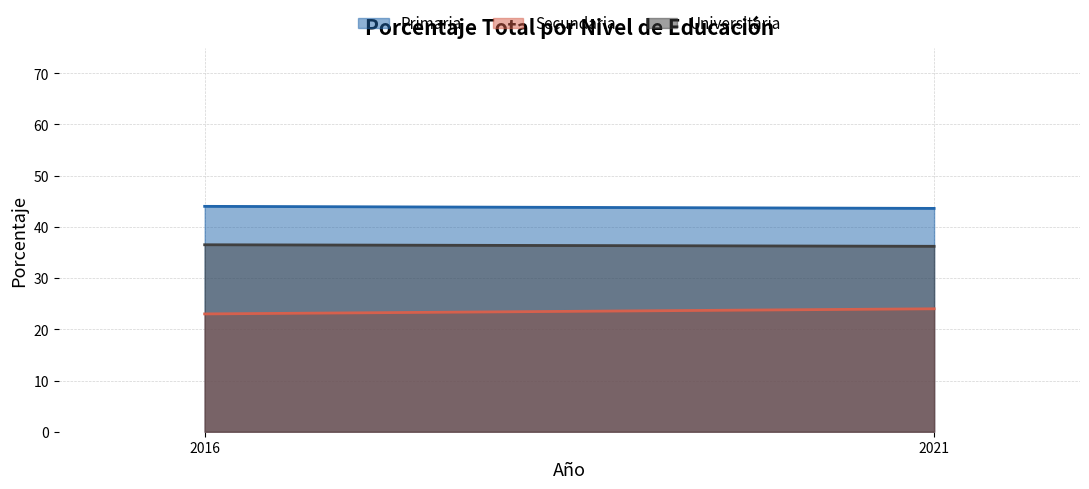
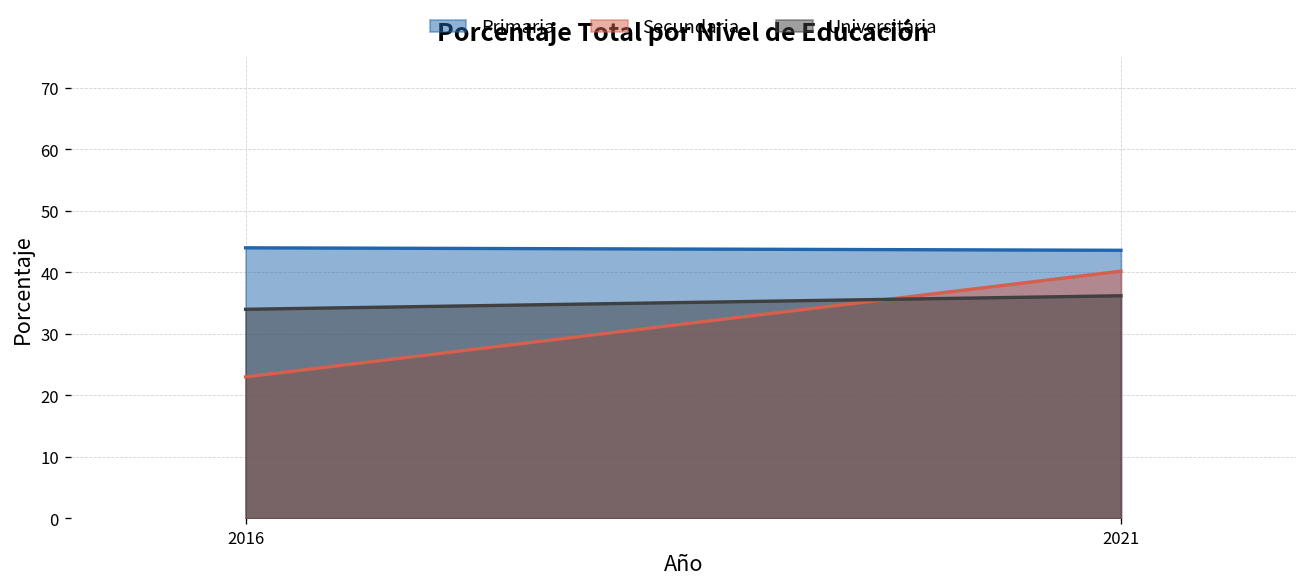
  {
    "Primaria": {
      "2016": 44,
      "2021": 44
    },
    "Secundaria": {
      "2016": 23,
-     "2021": 24
+     "2021": 40
    },
    "Universitaria": {
-     "2016": 37,
+     "2016": 34,
      "2021": 36
    }
  }
